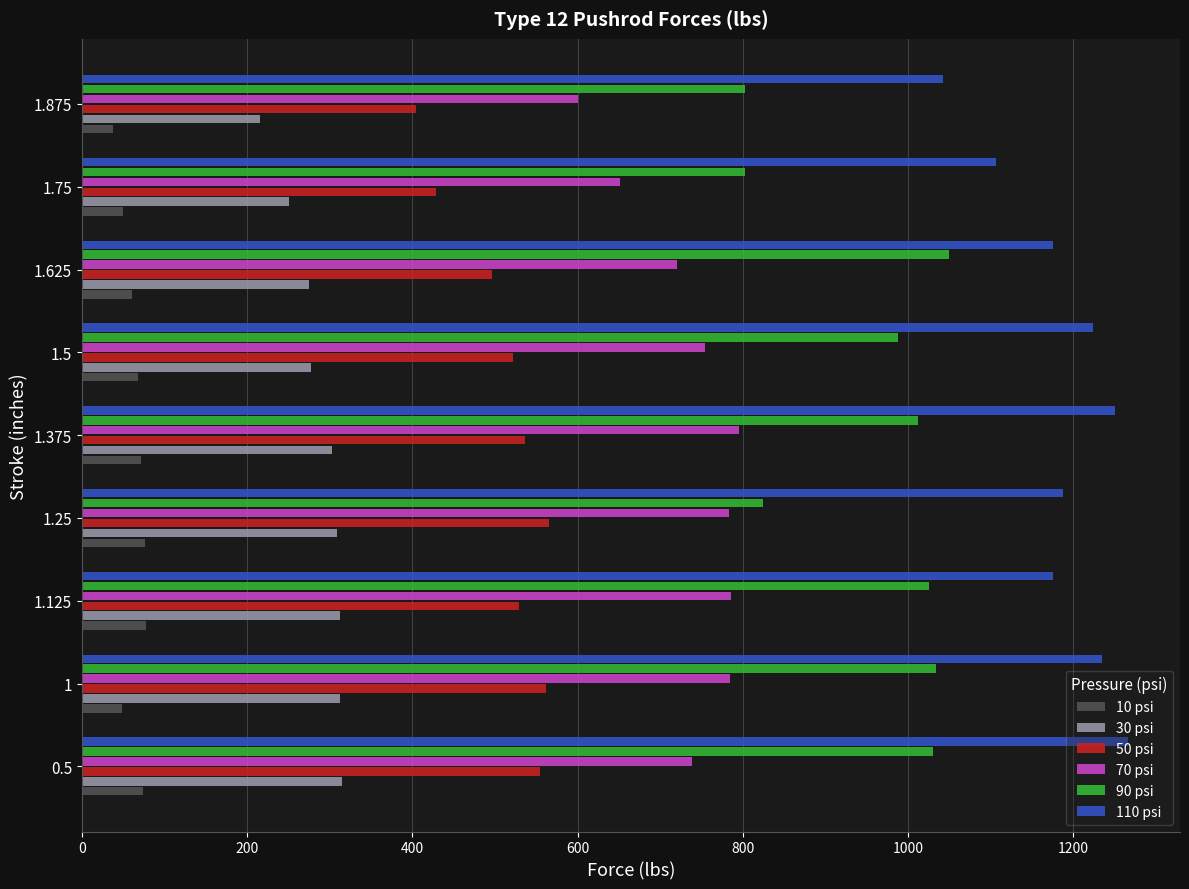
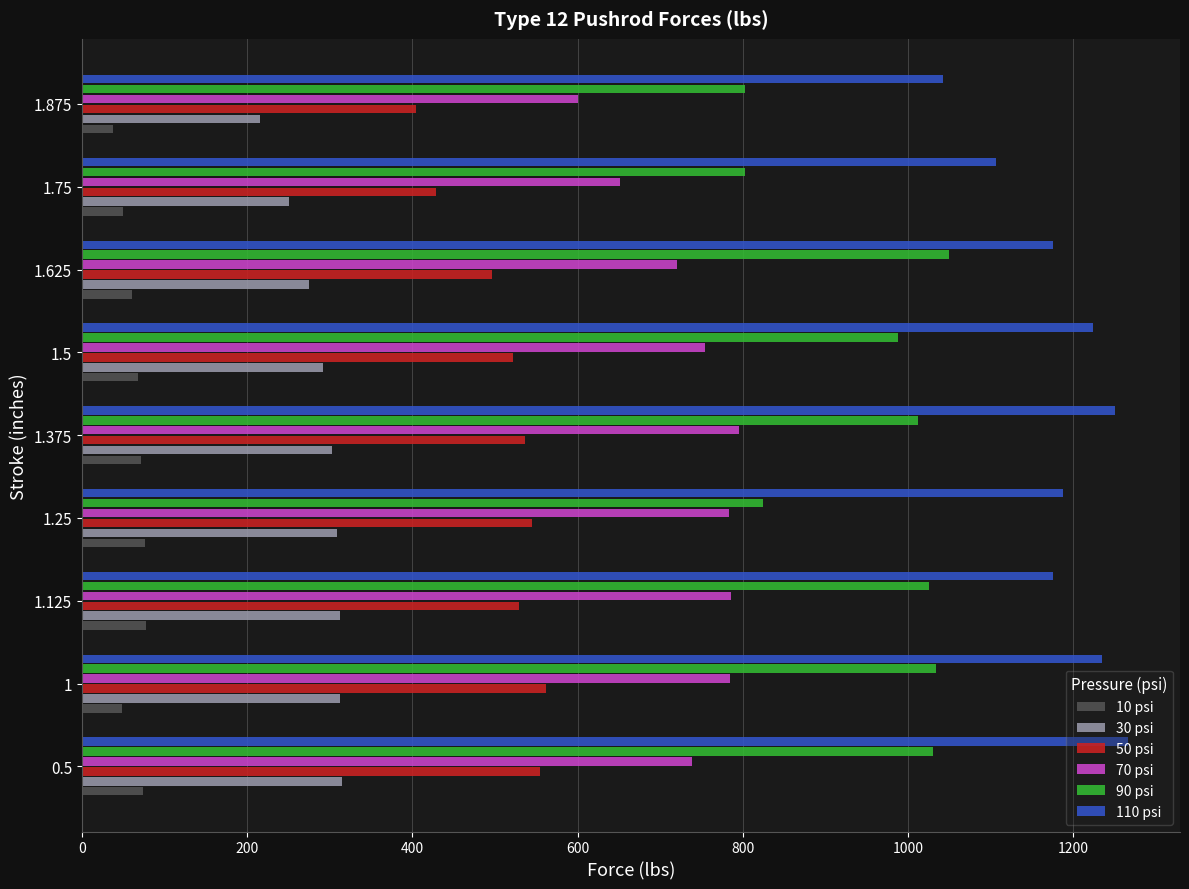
  {
    "10 psi": {
      "1.875": 40,
      "1.75": 50,
      "1.625": 60,
      "1.5": 70,
      "1.375": 70,
      "1.25": 80,
      "1.125": 80,
      "1": 50,
      "0.5": 70
    },
    "30 psi": {
      "1.875": 220,
      "1.75": 250,
      "1.625": 280,
-     "1.5": 280,
+     "1.5": 290,
      "1.375": 300,
      "1.25": 310,
      "1.125": 310,
      "1": 310,
      "0.5": 320
    },
    "50 psi": {
      "1.875": 400,
      "1.75": 430,
      "1.625": 500,
      "1.5": 520,
      "1.375": 540,
-     "1.25": 570,
+     "1.25": 550,
      "1.125": 530,
      "1": 560,
      "0.5": 550
    },
    "70 psi": {
      "1.875": 600,
      "1.75": 650,
      "1.625": 720,
      "1.5": 750,
      "1.375": 800,
      "1.25": 780,
      "1.125": 790,
      "1": 790,
      "0.5": 740
    },
    "90 psi": {
      "1.875": 800,
      "1.75": 800,
      "1.625": 1050,
      "1.5": 990,
      "1.375": 1010,
      "1.25": 820,
      "1.125": 1030,
      "1": 1030,
      "0.5": 1030
    },
    "110 psi": {
      "1.875": 1040,
      "1.75": 1110,
      "1.625": 1180,
      "1.5": 1220,
      "1.375": 1250,
      "1.25": 1190,
      "1.125": 1180,
      "1": 1240
    }
  }
